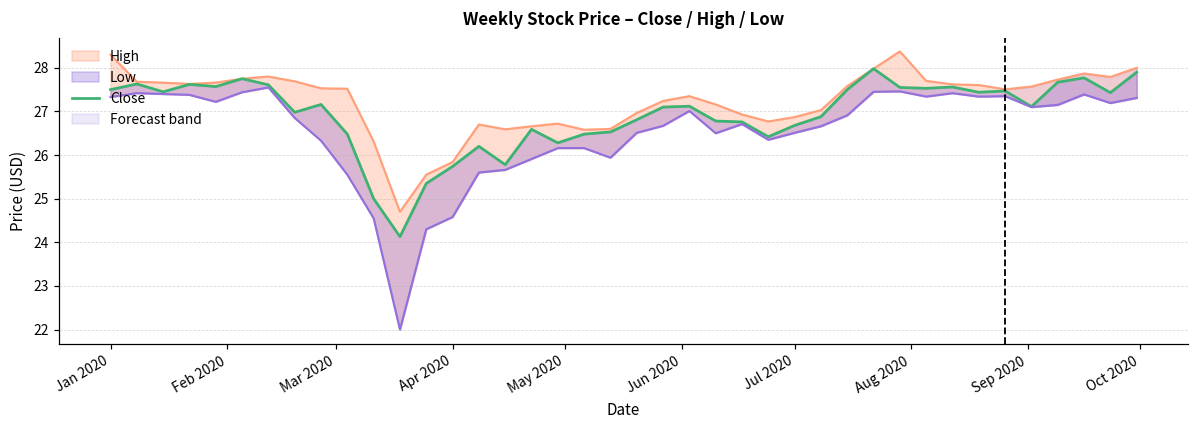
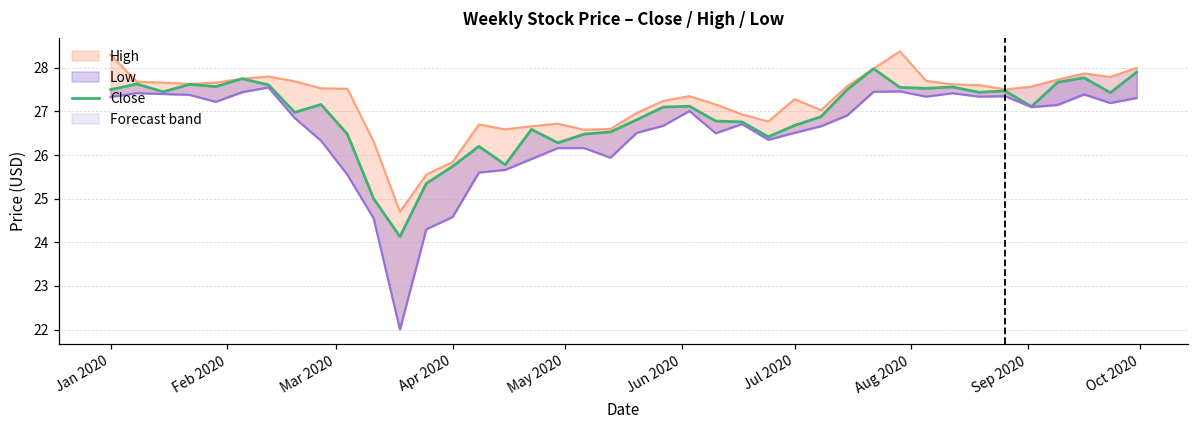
  {
    "High": {
      "Jan 2020": 28.3,
      "Apr 2020": 25.8,
-     "Jul 2020": 26.9
+     "Jul 2020": 27.3
    }
  }
